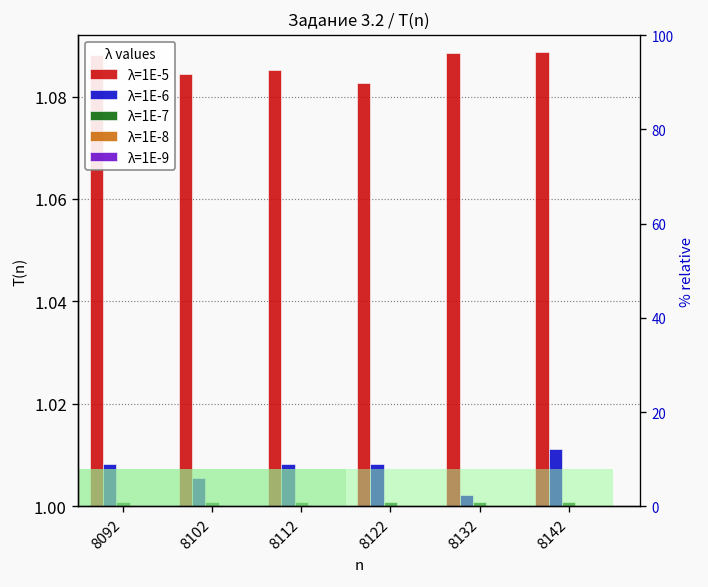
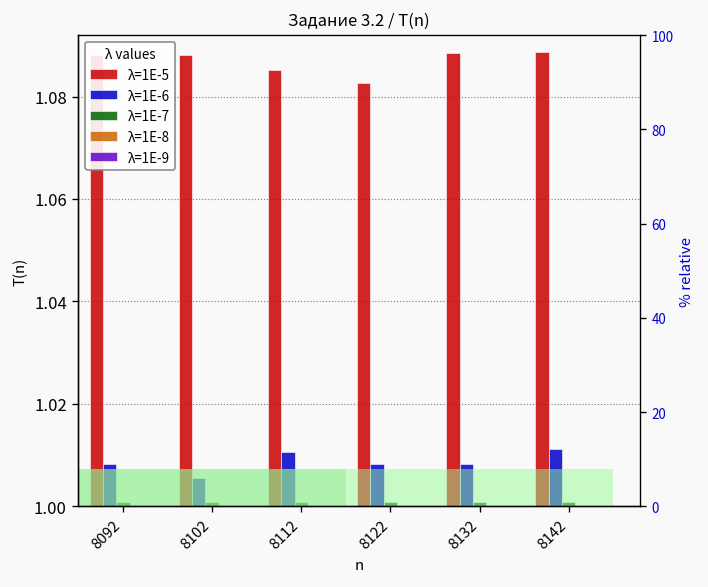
  {
    "λ=1E-5": {
-     "8102": 1.084,
+     "8102": 1.088,
      "8112": 1.085,
      "8122": 1.083,
      "8132": 1.089,
      "8142": 1.089
    },
    "λ=1E-6": {
      "8092": 1.008,
      "8102": 1.006,
-     "8112": 1.008,
+     "8112": 1.011,
      "8122": 1.008,
-     "8132": 1.002,
+     "8132": 1.008,
      "8142": 1.011
    },
    "λ=1E-7": {
      "8092": 1.001,
      "8102": 1.001,
      "8112": 1.001,
      "8122": 1.001,
      "8132": 1.001,
      "8142": 1.001
    },
    "λ=1E-8": {
      "8092": 1.000,
      "8102": 1.000,
      "8112": 1.000,
      "8122": 1.000,
      "8132": 1.000,
      "8142": 1.000
    },
    "λ=1E-9": {
      "8092": 1.000,
      "8102": 1.000,
      "8112": 1.000,
      "8122": 1.000,
      "8132": 1.000,
      "8142": 1.000
    }
  }
